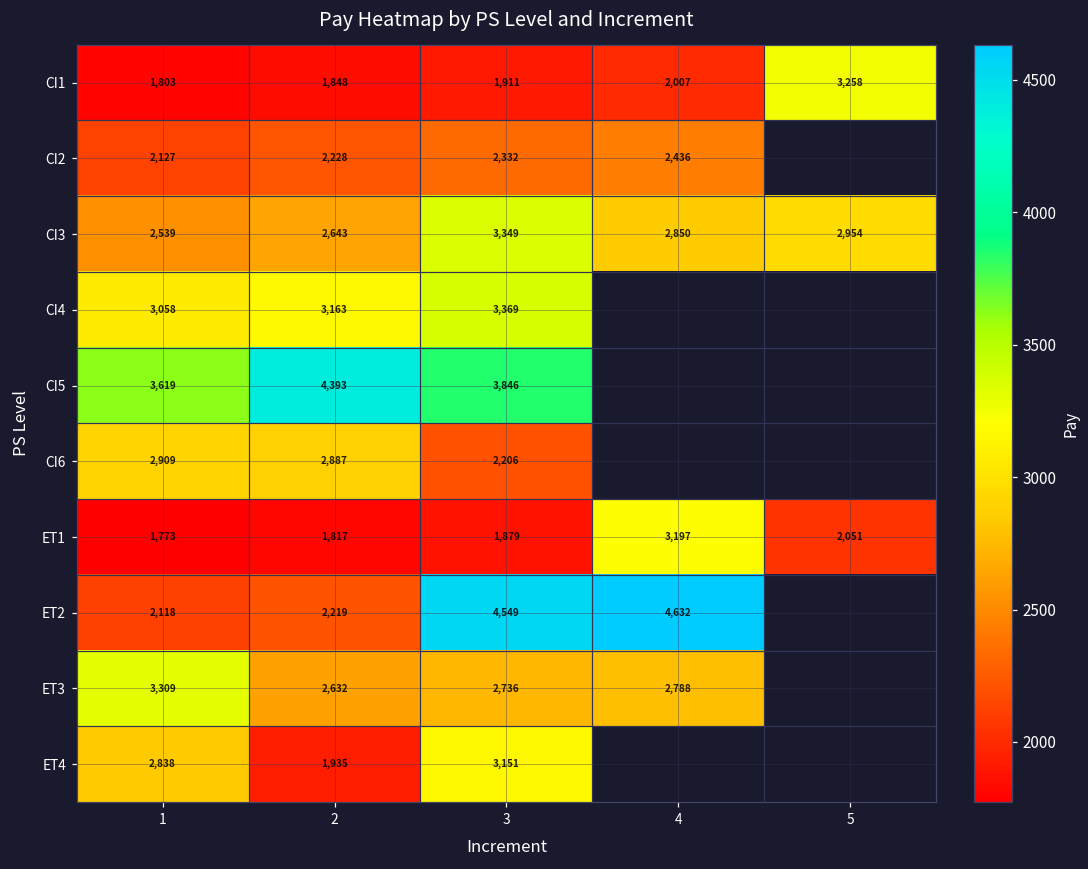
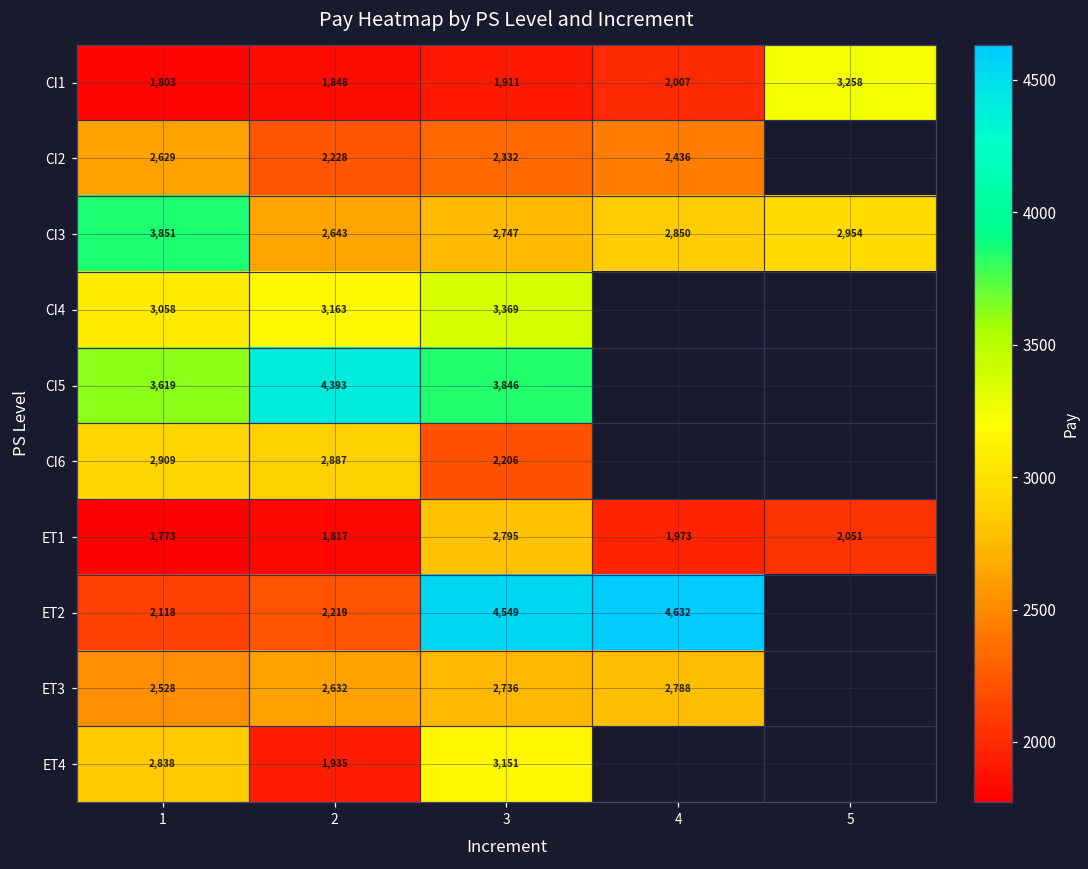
  {
    "CI1": {
      "1": "1,803",
      "2": "1,848",
      "3": "1,911",
      "4": "2,007",
      "5": "3,258"
    },
    "CI2": {
-     "1": "2,127",
+     "1": "2,629",
      "2": "2,228",
      "3": "2,332",
      "4": "2,436"
    },
    "CI3": {
-     "1": "2,539",
+     "1": "3,851",
      "2": "2,643",
-     "3": "3,349",
+     "3": "2,747",
      "4": "2,850",
      "5": "2,954"
    },
    "CI4": {
      "1": "3,058",
      "2": "3,163",
      "3": "3,369"
    },
    "CI5": {
      "1": "3,619",
      "2": "4,393",
      "3": "3,846"
    },
    "CI6": {
      "1": "2,909",
      "2": "2,887",
      "3": "2,206"
    },
    "ET1": {
      "1": "1,773",
      "2": "1,817",
-     "3": "1,879",
-     "4": "3,197",
+     "3": "2,795",
+     "4": "1,973",
      "5": "2,051"
    },
    "ET2": {
      "1": "2,118",
      "2": "2,219",
      "3": "4,549",
      "4": "4,632"
    },
    "ET3": {
-     "1": "3,309",
+     "1": "2,528",
      "2": "2,632",
      "3": "2,736",
      "4": "2,788"
    },
    "ET4": {
      "1": "2,838",
      "2": "1,935",
      "3": "3,151"
    }
  }
